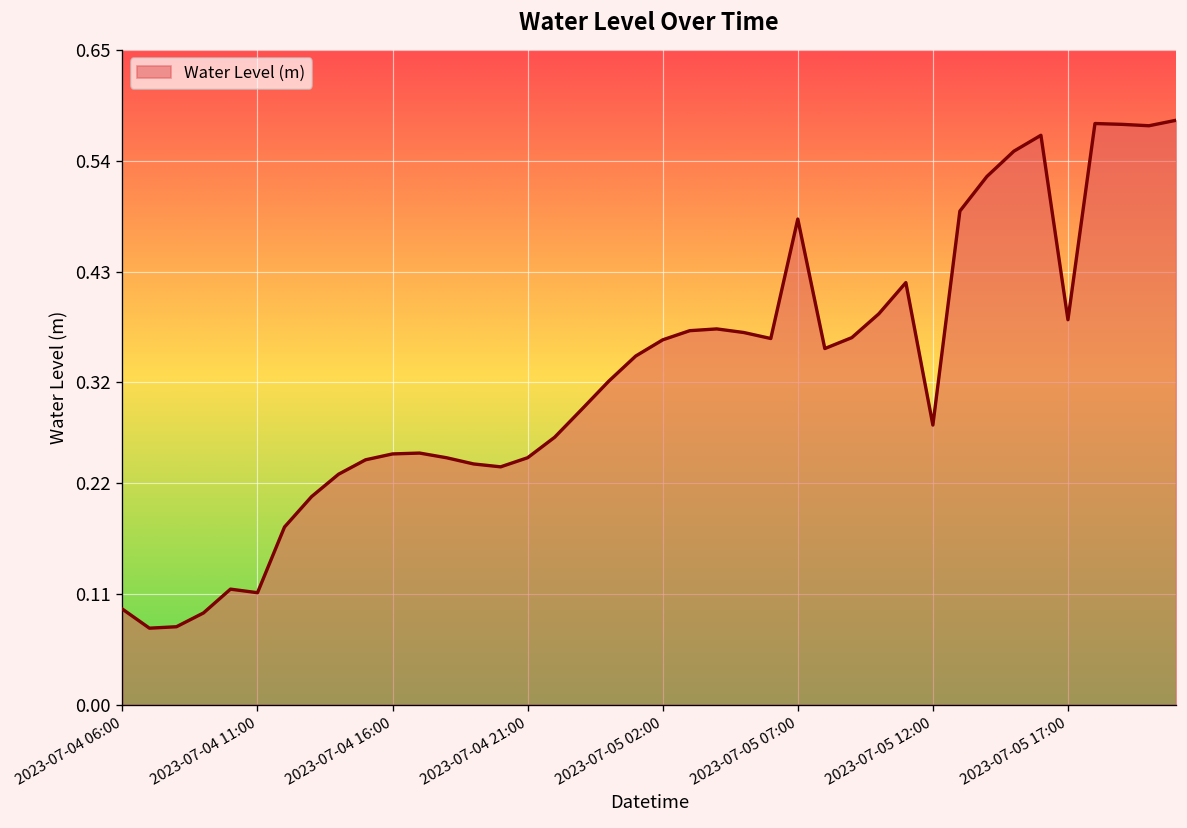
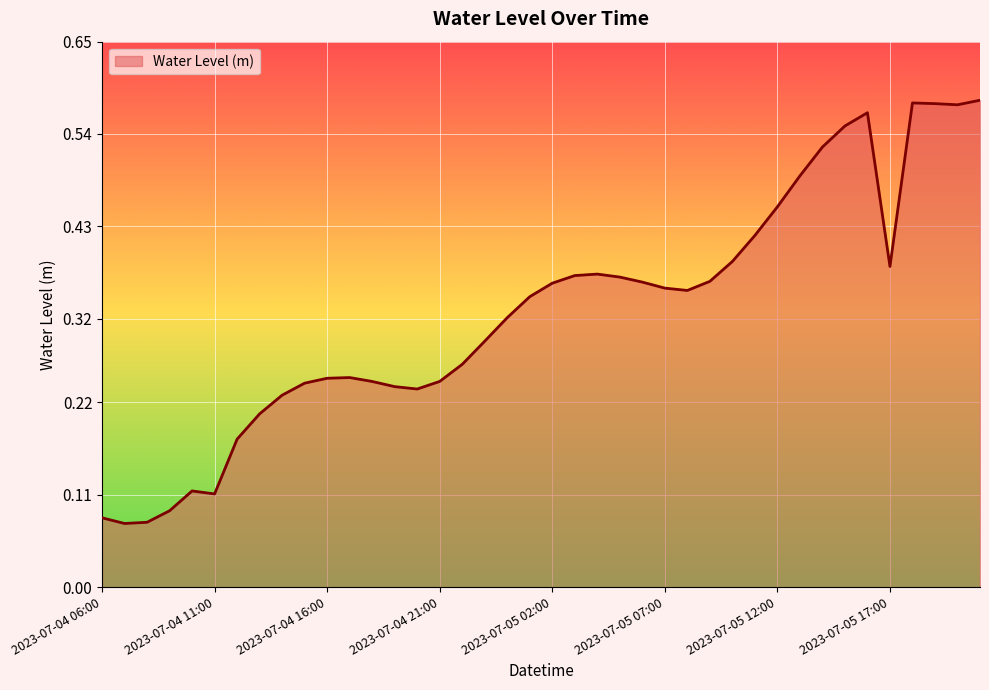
  {
-   "2023-07-04 06:00": 0.09,
+   "2023-07-04 06:00": 0.08,
    "2023-07-04 11:00": 0.11,
    "2023-07-04 16:00": 0.25,
    "2023-07-04 21:00": 0.25,
    "2023-07-05 02:00": 0.36,
-   "2023-07-05 07:00": 0.48,
-   "2023-07-05 12:00": 0.28,
+   "2023-07-05 07:00": 0.36,
+   "2023-07-05 12:00": 0.45,
    "2023-07-05 17:00": 0.38
  }
